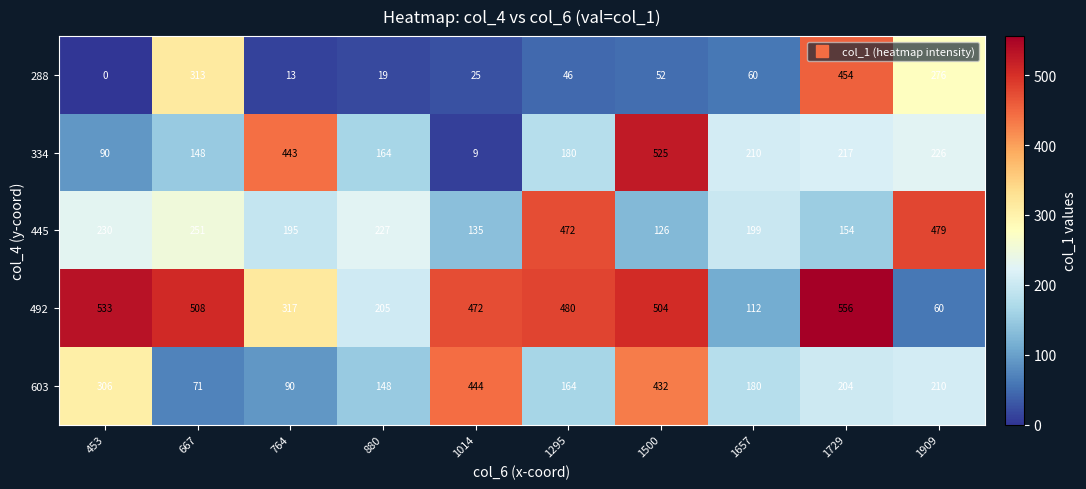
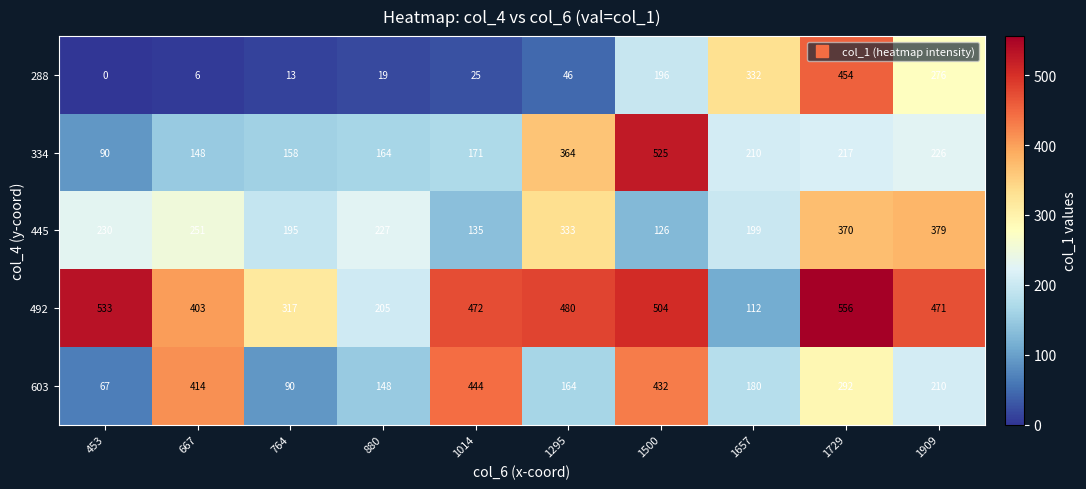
  {
    "288": {
      "453": 0,
-     "667": 313,
+     "667": 6,
      "764": 13,
      "880": 19,
      "1014": 25,
      "1295": 46,
-     "1500": 52,
-     "1657": 60,
+     "1500": 196,
+     "1657": 332,
      "1729": 454,
      "1909": 276
    },
    "334": {
      "453": 90,
      "667": 148,
-     "764": 443,
+     "764": 158,
      "880": 164,
-     "1014": 9,
-     "1295": 180,
+     "1014": 171,
+     "1295": 364,
      "1500": 525
    },
    "445": {
      "764": 195,
      "1014": 135,
-     "1295": 472,
+     "1295": 333,
      "1500": 126,
      "1657": 199,
-     "1729": 154,
-     "1909": 479
+     "1729": 370,
+     "1909": 379
    },
    "492": {
      "453": 533,
-     "667": 508,
+     "667": 403,
      "764": 317,
      "880": 205,
      "1014": 472,
      "1295": 480,
      "1500": 504,
      "1657": 112,
      "1729": 556,
-     "1909": 60
+     "1909": 471
    },
    "603": {
-     "453": 306,
-     "667": 71,
+     "453": 67,
+     "667": 414,
      "764": 90,
      "880": 148,
      "1014": 444,
      "1295": 164,
      "1500": 432,
      "1657": 180,
-     "1729": 204
+     "1729": 292
    }
  }
